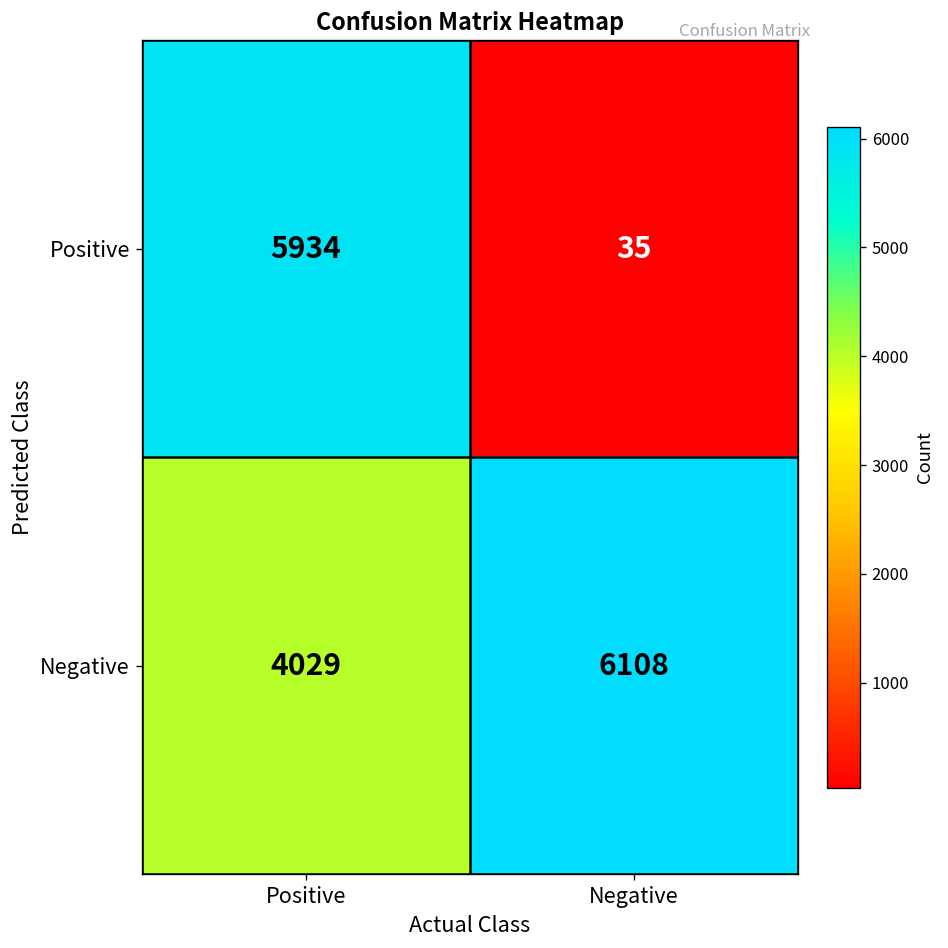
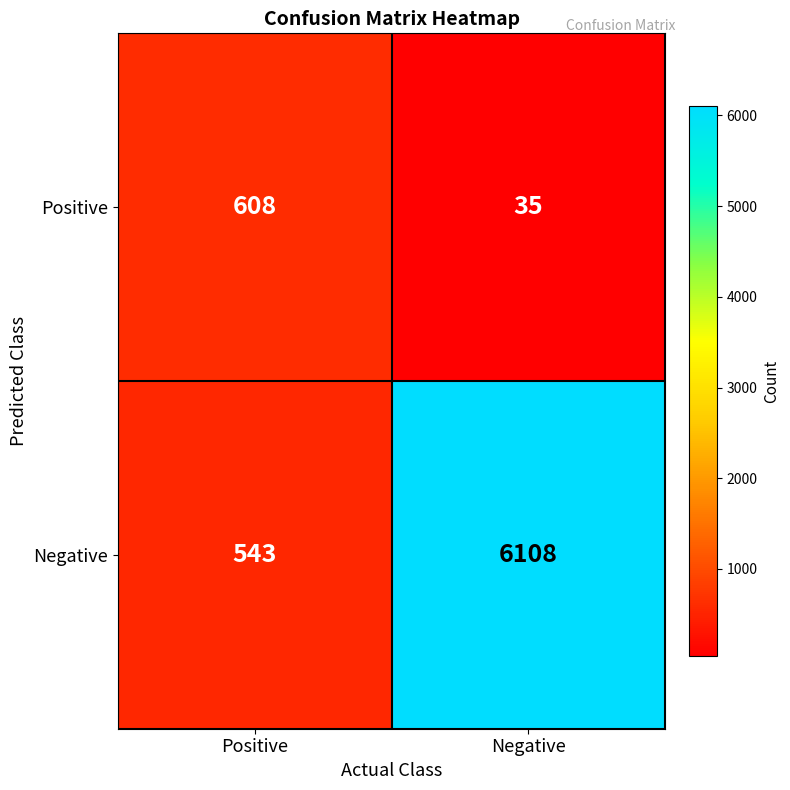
  {
    "Positive": {
-     "Positive": 5934,
+     "Positive": 608,
      "Negative": 35
    },
    "Negative": {
-     "Positive": 4029,
+     "Positive": 543,
      "Negative": 6108
    }
  }
